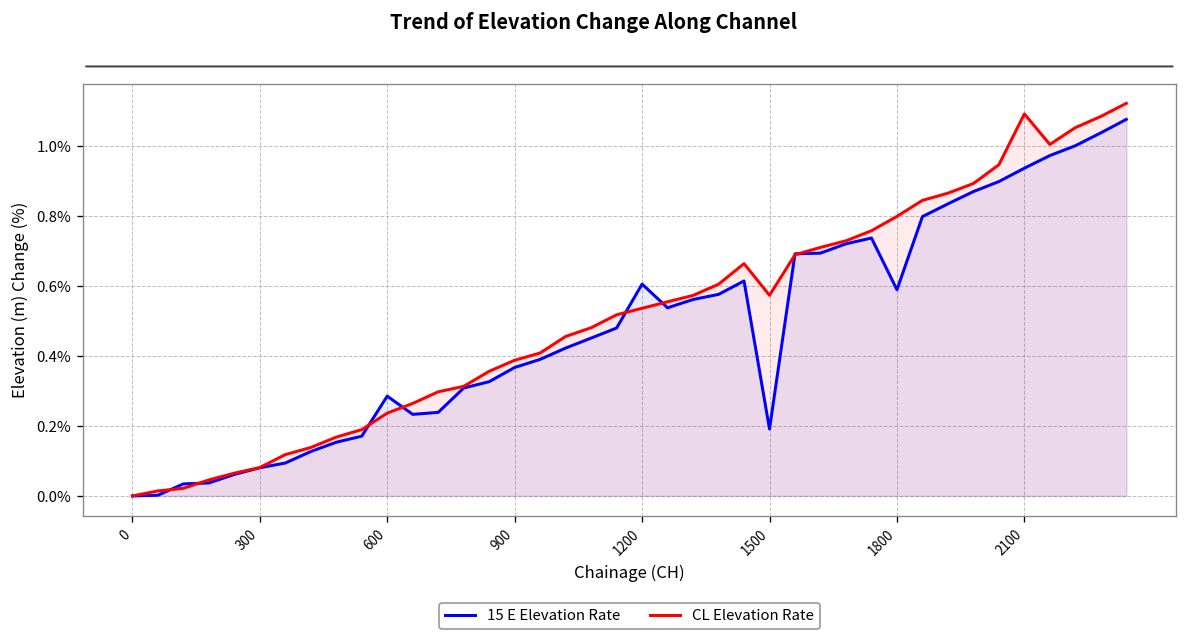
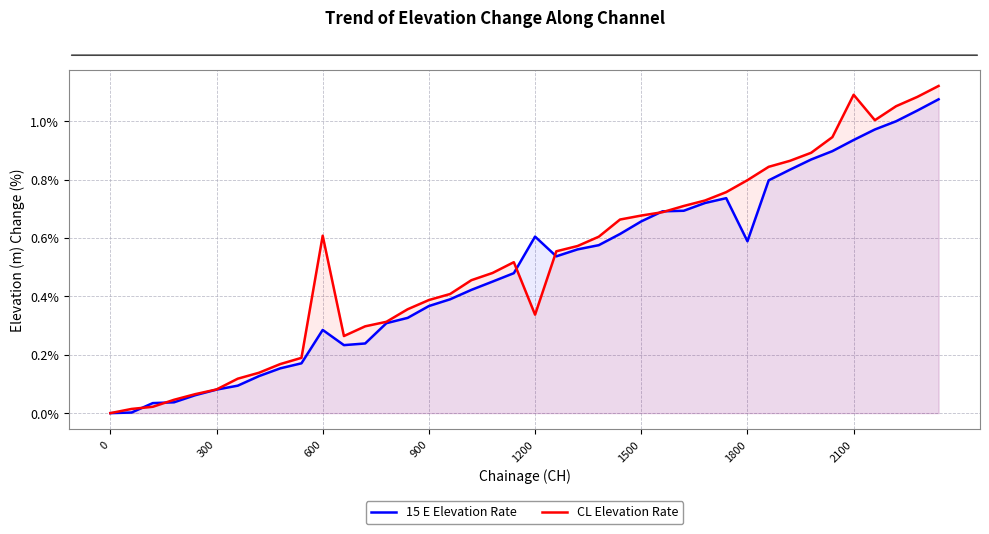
  {
    "15 E Elevation Rate": {
      "600": "0.29%",
      "900": "0.37%",
      "1200": "0.61%",
-     "1500": "0.19%",
+     "1500": "0.66%",
      "1800": "0.59%",
      "2100": "0.94%"
    },
    "CL Elevation Rate": {
-     "600": "0.24%",
+     "600": "0.61%",
      "900": "0.39%",
-     "1200": "0.54%",
-     "1500": "0.57%",
+     "1200": "0.34%",
+     "1500": "0.68%",
      "1800": "0.80%",
      "2100": "1.09%"
    }
  }
